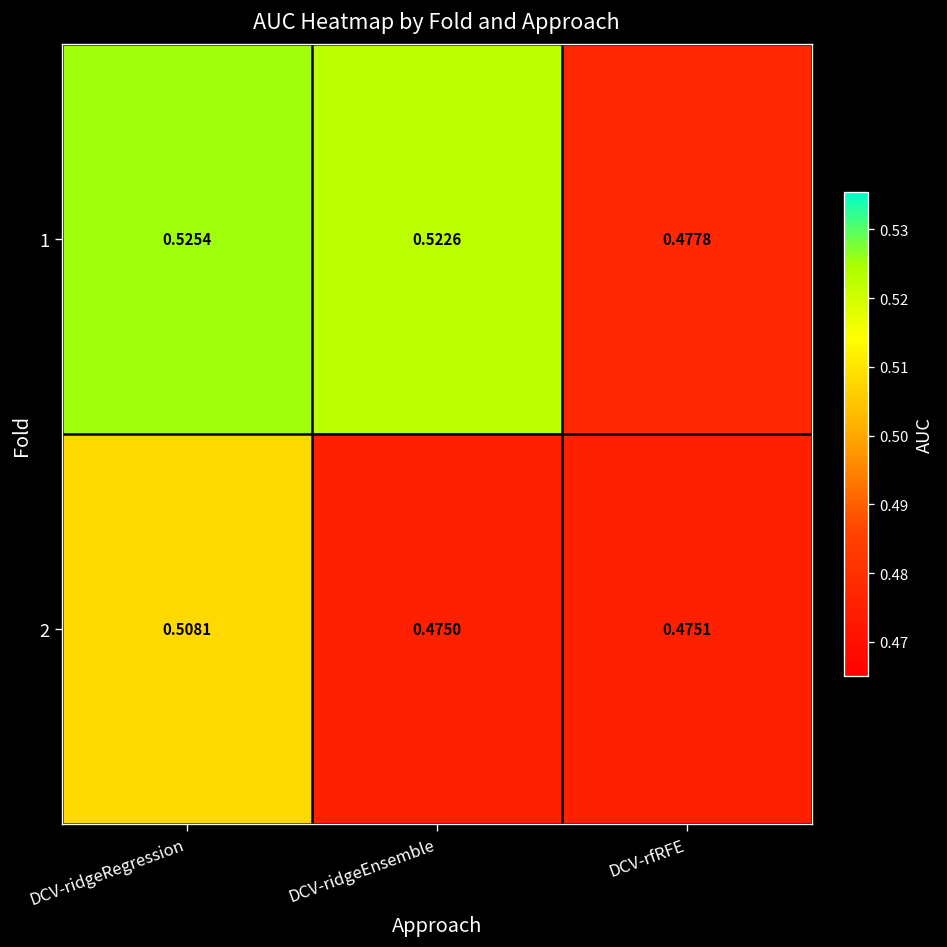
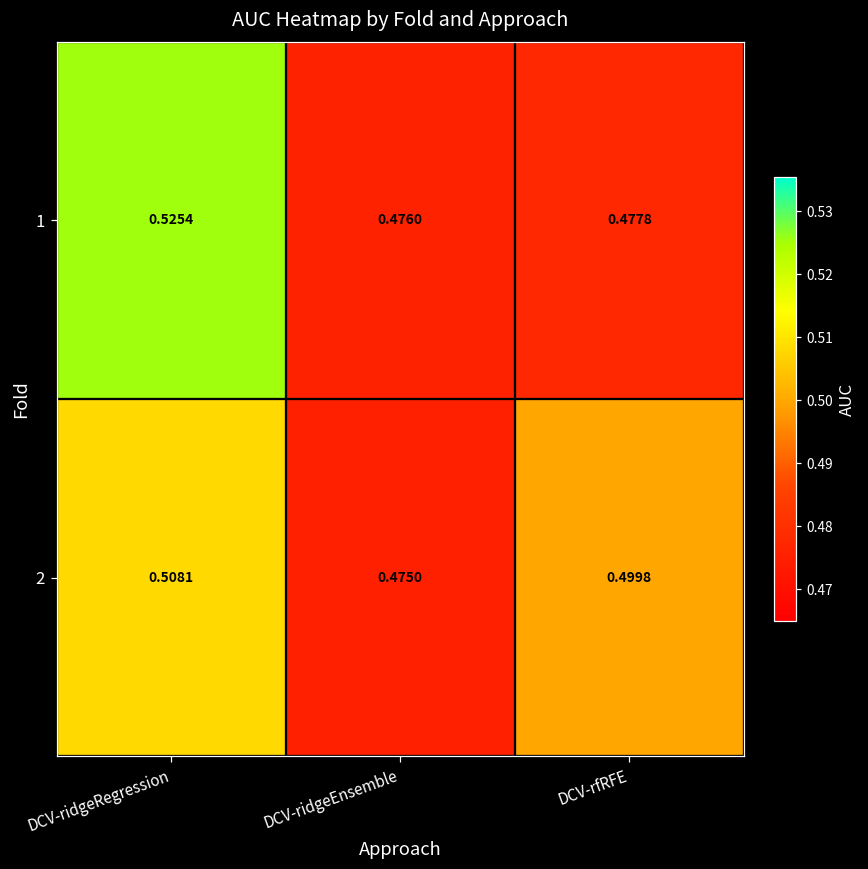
  {
    "1": {
      "DCV-ridgeRegression": 0.5254,
-     "DCV-ridgeEnsemble": 0.5226,
+     "DCV-ridgeEnsemble": 0.4760,
      "DCV-rfRFE": 0.4778
    },
    "2": {
      "DCV-ridgeRegression": 0.5081,
      "DCV-ridgeEnsemble": 0.4750,
-     "DCV-rfRFE": 0.4751
+     "DCV-rfRFE": 0.4998
    }
  }
